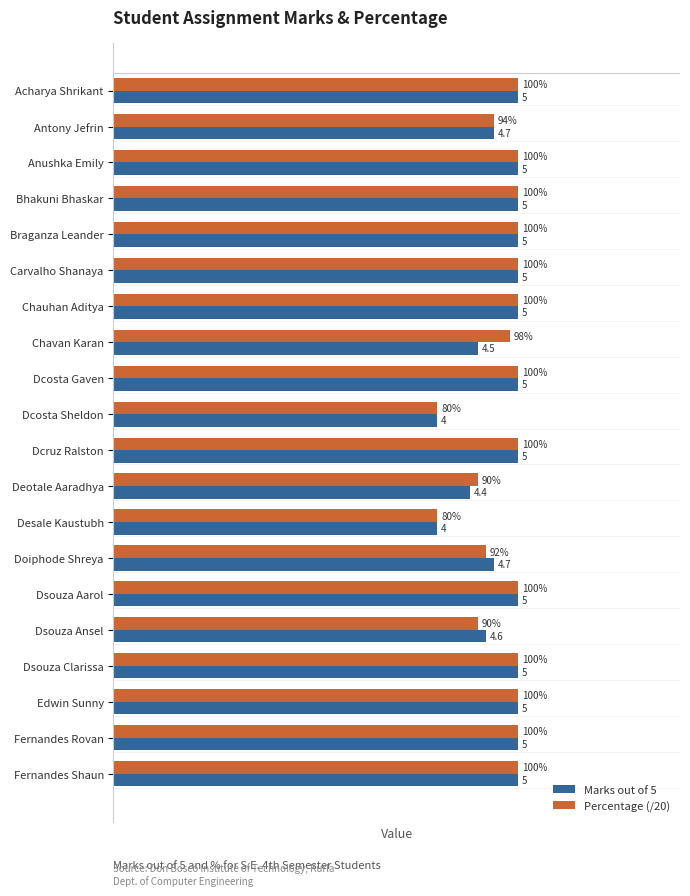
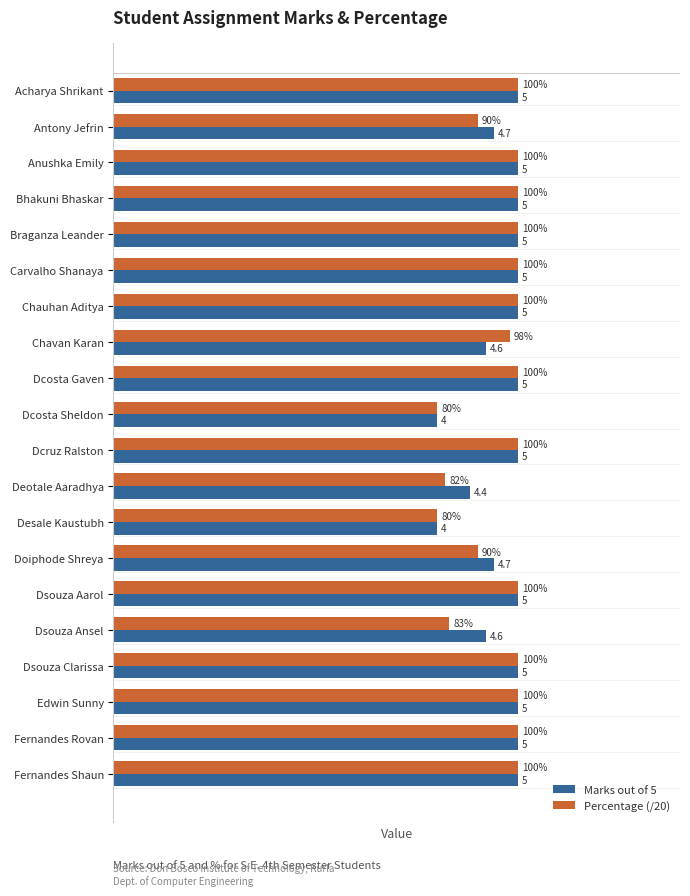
  {
    "Marks out of 5": {
      "Acharya Shrikant": "5",
      "Antony Jefrin": "4.7",
      "Anushka Emily": "5",
      "Bhakuni Bhaskar": "5",
      "Braganza Leander": "5",
      "Carvalho Shanaya": "5",
      "Chauhan Aditya": "5",
-     "Chavan Karan": "4.5",
+     "Chavan Karan": "4.6",
      "Dcosta Gaven": "5",
      "Dcosta Sheldon": "4",
      "Dcruz Ralston": "5",
      "Deotale Aaradhya": "4.4",
      "Desale Kaustubh": "4",
      "Doiphode Shreya": "4.7",
      "Dsouza Aarol": "5",
      "Dsouza Ansel": "4.6",
      "Dsouza Clarissa": "5",
      "Edwin Sunny": "5",
      "Fernandes Rovan": "5",
      "Fernandes Shaun": "5"
    },
    "Percentage (/20)": {
-     "Antony Jefrin": "94%",
-     "Deotale Aaradhya": "90%",
-     "Doiphode Shreya": "92%",
-     "Dsouza Ansel": "90%"
+     "Antony Jefrin": "90%",
+     "Deotale Aaradhya": "82%",
+     "Doiphode Shreya": "90%",
+     "Dsouza Ansel": "83%"
    }
  }
